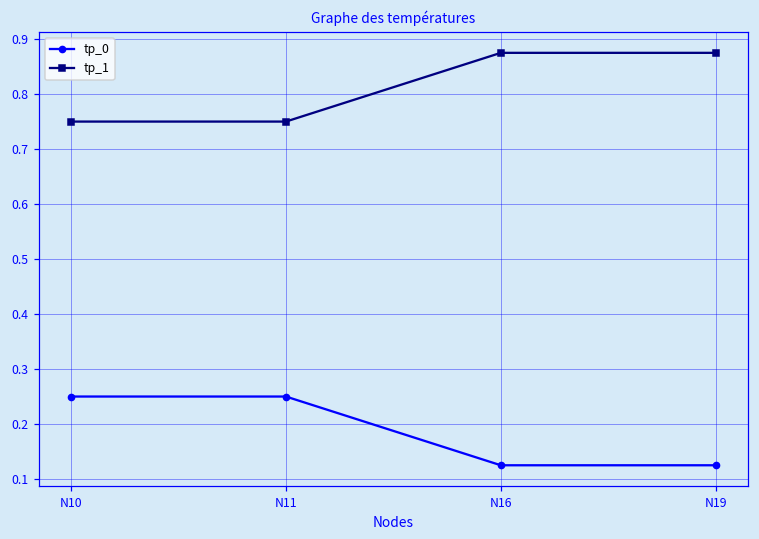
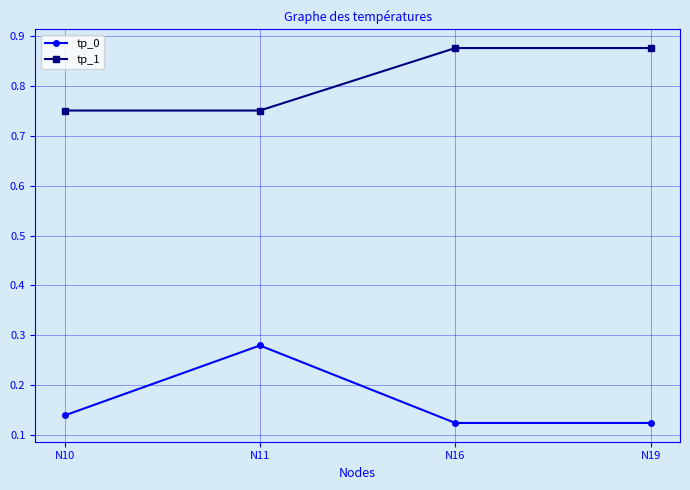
  {
    "tp_0": {
-     "N10": 0.25,
-     "N11": 0.25,
+     "N10": 0.14,
+     "N11": 0.28,
      "N16": 0.13,
      "N19": 0.13
    },
    "tp_1": {
      "N10": 0.75,
      "N11": 0.75,
      "N16": 0.88,
      "N19": 0.88
    }
  }
